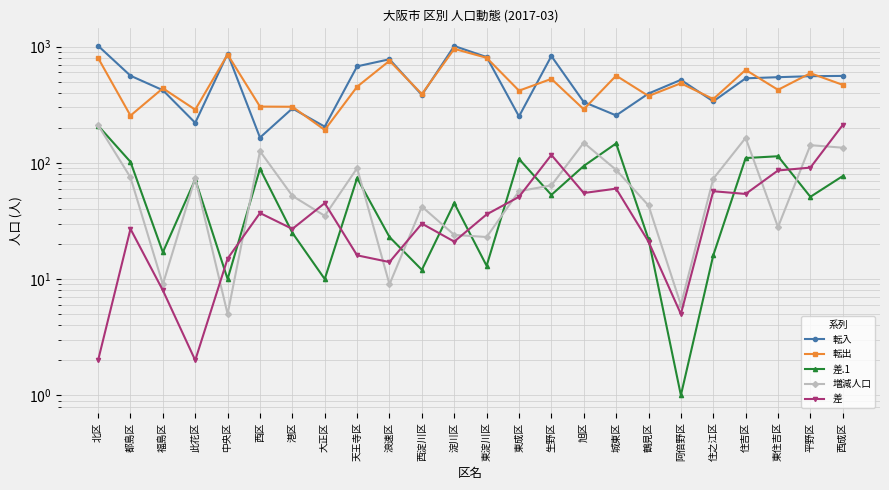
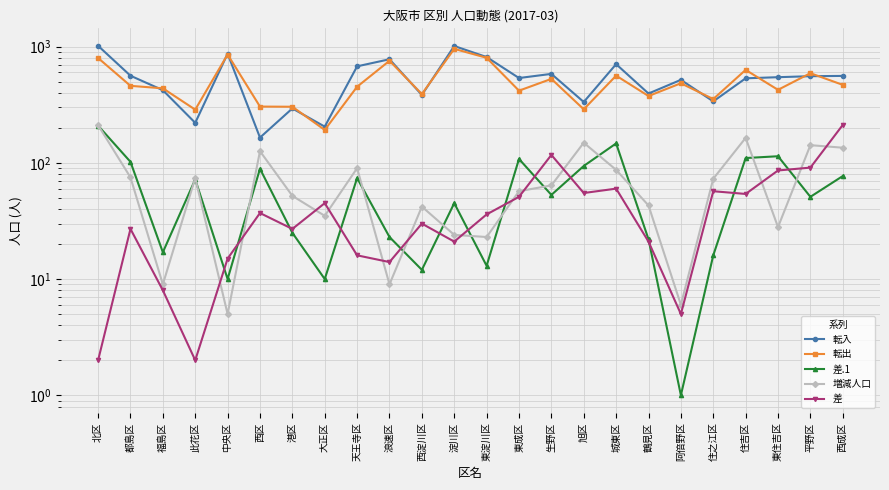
  {
    "転入": {
      "北区": 1000,
      "都島区": 600,
      "此花区": 220,
      "西区": 170,
      "大正区": 210,
      "天王寺区": 700,
      "淀川区": 1000,
-     "東成区": 250,
-     "生野区": 800,
+     "東成区": 500,
+     "生野区": 600,
      "旭区": 330,
-     "城東区": 260,
+     "城東区": 700,
      "阿倍野区": 500,
      "住吉区": 500,
      "東住吉区": 500,
      "平野区": 600,
      "西成区": 600
    },
    "転出": {
      "北区": 800,
-     "都島区": 260,
+     "都島区": 460,
      "此花区": 290,
      "西区": 310,
      "大正区": 190,
      "天王寺区": 450,
      "淀川区": 1000,
      "東成区": 420,
      "生野区": 500,
      "旭区": 290,
      "城東区": 600,
      "阿倍野区": 480,
      "住吉区": 600,
      "東住吉区": 430,
      "平野区": 600,
      "西成区": 470
    },
    "差.1": {
      "都島区": 100,
      "福島区": 17,
      "中央区": 10,
      "西区": 90,
      "港区": 25,
      "大正区": 10,
      "天王寺区": 70,
      "浪速区": 23,
      "西淀川区": 12,
      "淀川区": 45,
      "東淀川区": 13,
      "東成区": 110,
      "生野区": 50,
      "旭区": 90,
      "城東区": 150,
      "阿倍野区": 1,
      "住之江区": 16,
      "住吉区": 110,
      "東住吉区": 110,
      "平野区": 50,
      "西成区": 80
    },
    "増減人口": {
      "都島区": 80,
      "福島区": 9,
      "中央区": 5,
      "西区": 130,
      "港区": 50,
      "大正区": 35,
      "天王寺区": 90,
      "浪速区": 9,
      "西淀川区": 42,
      "淀川区": 24,
      "東淀川区": 23,
      "東成区": 60,
      "生野区": 60,
      "旭区": 150,
      "城東区": 90,
      "鶴見区": 43,
      "阿倍野区": 6,
      "住之江区": 70,
      "住吉区": 160,
      "東住吉区": 28,
      "平野区": 140,
      "西成区": 140
    },
    "差": {
      "北区": 2,
      "都島区": 27,
      "福島区": 8,
      "此花区": 2,
      "中央区": 15,
      "西区": 37,
      "港区": 27,
      "大正区": 45,
      "天王寺区": 16,
      "浪速区": 14,
      "西淀川区": 30,
      "淀川区": 21,
      "東淀川区": 36,
      "東成区": 50,
      "生野区": 120,
      "旭区": 60,
      "城東区": 60,
      "阿倍野区": 5,
      "住之江区": 60,
      "住吉区": 50,
      "東住吉区": 90,
      "平野区": 90,
      "西成区": 210
    }
  }
